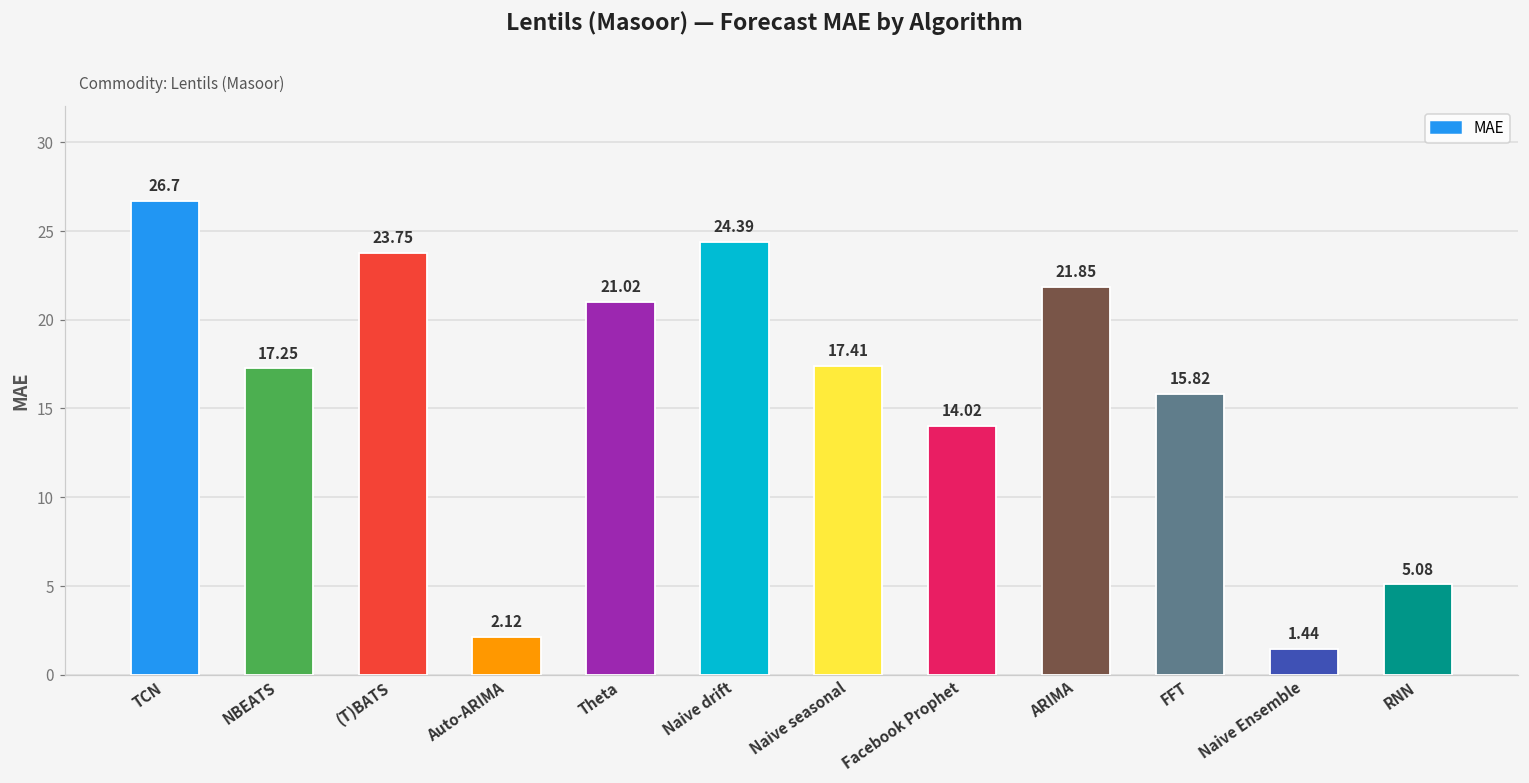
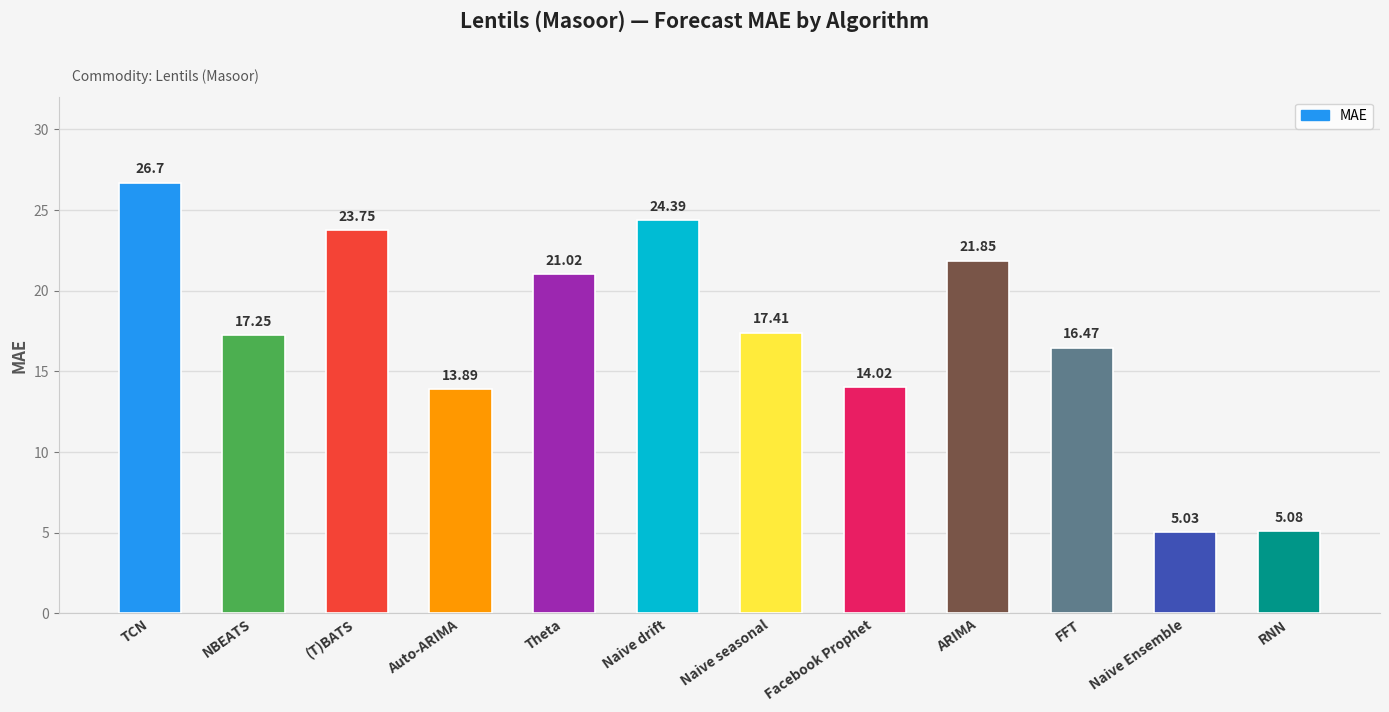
  {
    "TCN": 26.7,
    "NBEATS": 17.25,
    "(T)BATS": 23.75,
-   "Auto-ARIMA": 2.12,
+   "Auto-ARIMA": 13.89,
    "Theta": 21.02,
    "Naive drift": 24.39,
    "Naive seasonal": 17.41,
    "Facebook Prophet": 14.02,
    "ARIMA": 21.85,
-   "FFT": 15.82,
-   "Naive Ensemble": 1.44,
+   "FFT": 16.47,
+   "Naive Ensemble": 5.03,
    "RNN": 5.08
  }
